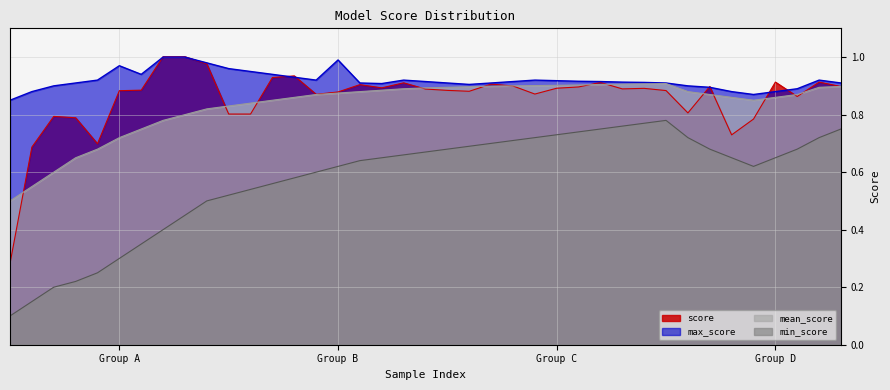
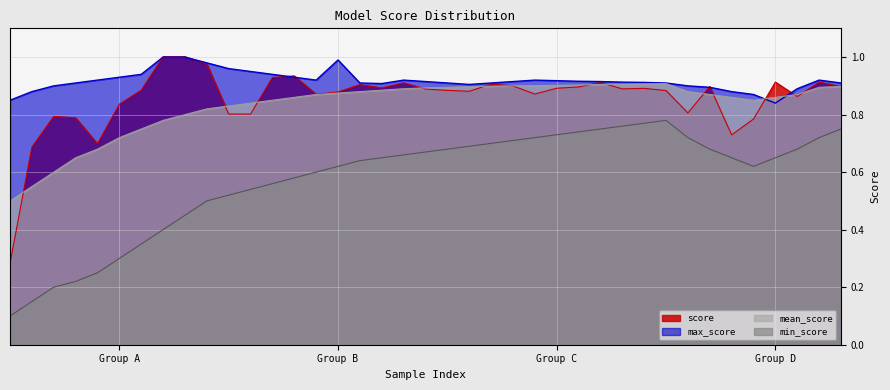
  {
    "score": {
-     "Group A": 0.88,
+     "Group A": 0.84,
      "Group C": 0.89,
      "Group D": 0.91
    },
    "max_score": {
-     "Group A": 0.97,
+     "Group A": 0.93,
      "Group B": 0.99,
      "Group C": 0.92,
-     "Group D": 0.88
+     "Group D": 0.84
    }
  }
